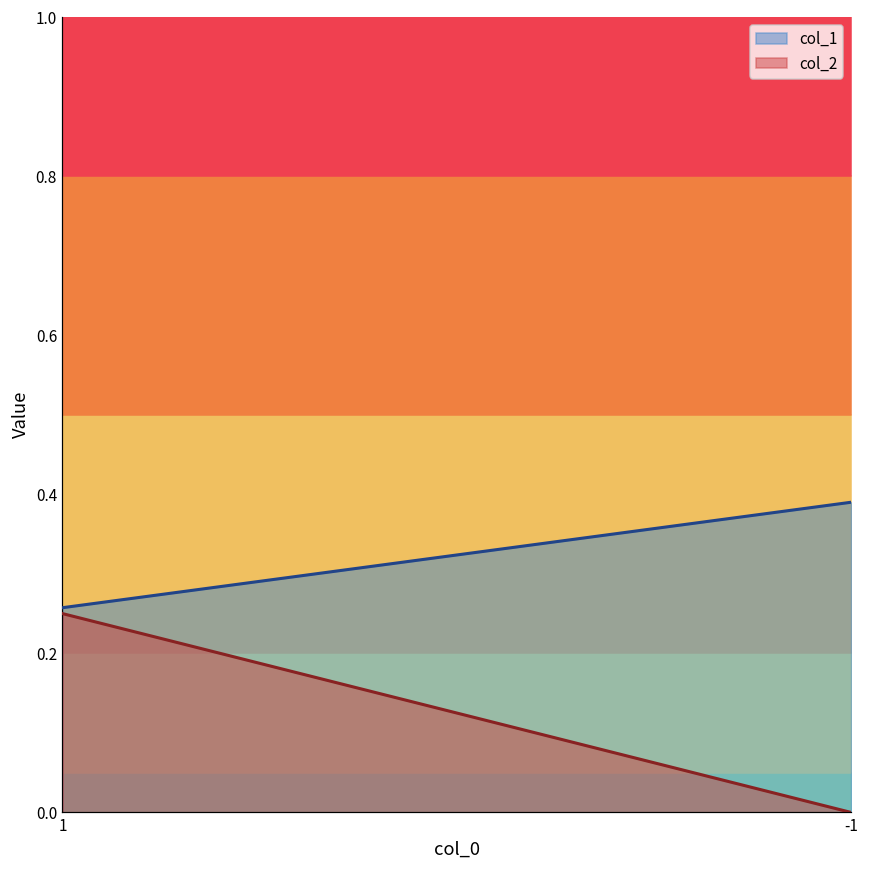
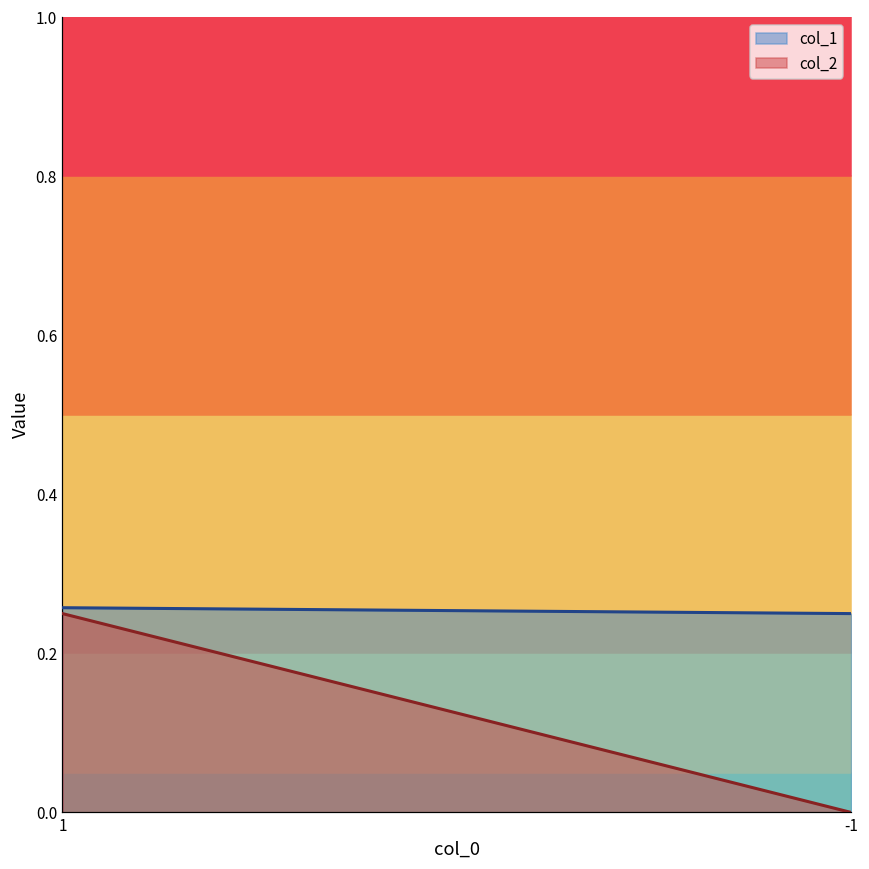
  {
    "col_1": {
      "1": 0.26,
-     "-1": 0.39
+     "-1": 0.25
    }
  }
